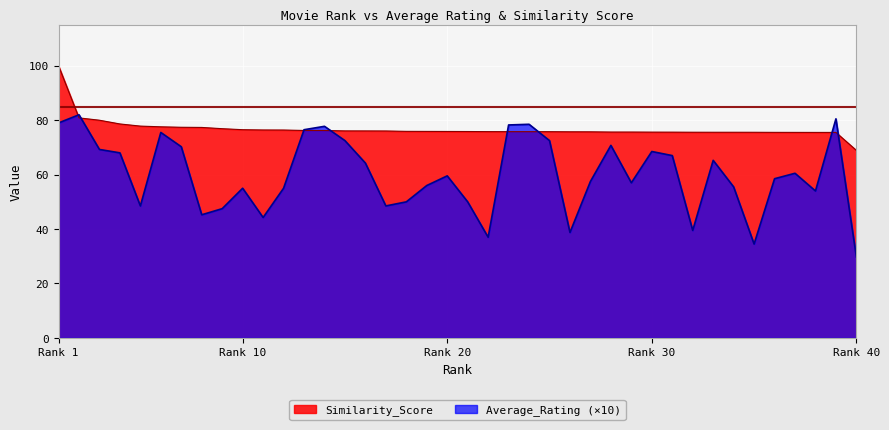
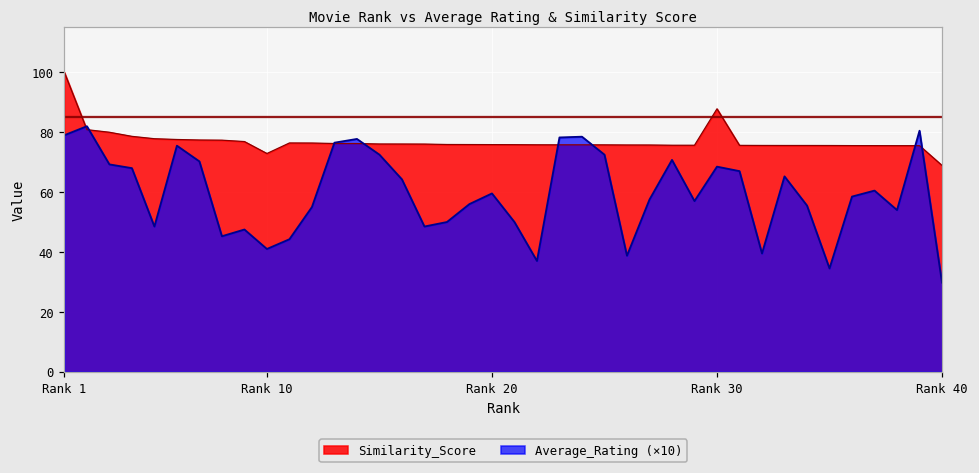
  {
    "Similarity_Score": {
      "Rank 1": 100,
-     "Rank 10": 77,
+     "Rank 10": 73,
      "Rank 20": 76,
-     "Rank 30": 76,
+     "Rank 30": 88,
      "Rank 40": 69
    },
    "Average_Rating (×10)": {
      "Rank 1": 79,
-     "Rank 10": 55,
+     "Rank 10": 41,
      "Rank 20": 60,
      "Rank 30": 69,
      "Rank 40": 30
    }
  }
